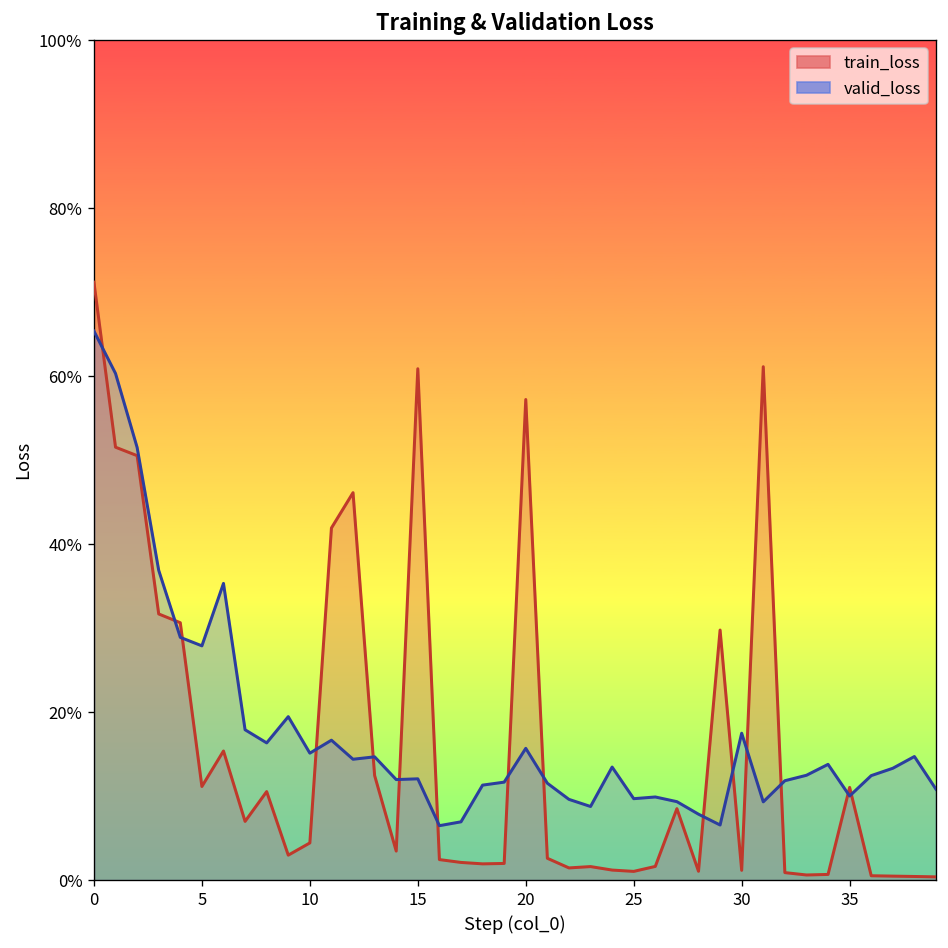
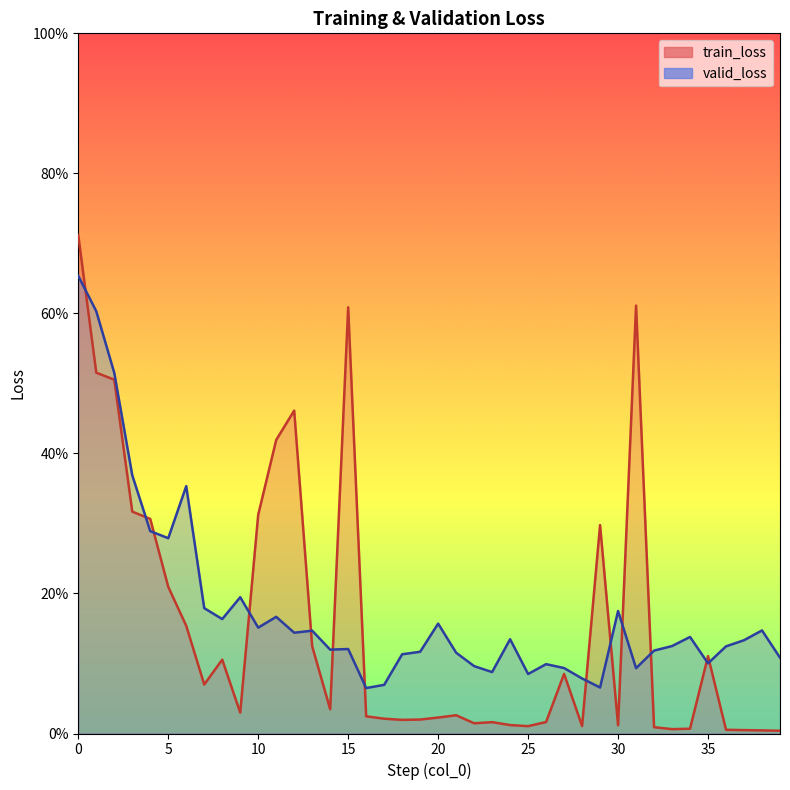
  {
    "train_loss": {
      "0": "71%",
-     "5": "11%",
-     "10": "4%",
+     "5": "21%",
+     "10": "31%",
      "15": "61%",
-     "20": "57%",
+     "20": "2%",
      "25": "1%",
      "30": "1%",
      "35": "11%"
    },
    "valid_loss": {
      "0": "65%",
      "5": "28%",
      "10": "15%",
      "15": "12%",
      "20": "16%",
-     "25": "10%",
+     "25": "8%",
      "30": "17%",
      "35": "10%"
    }
  }
